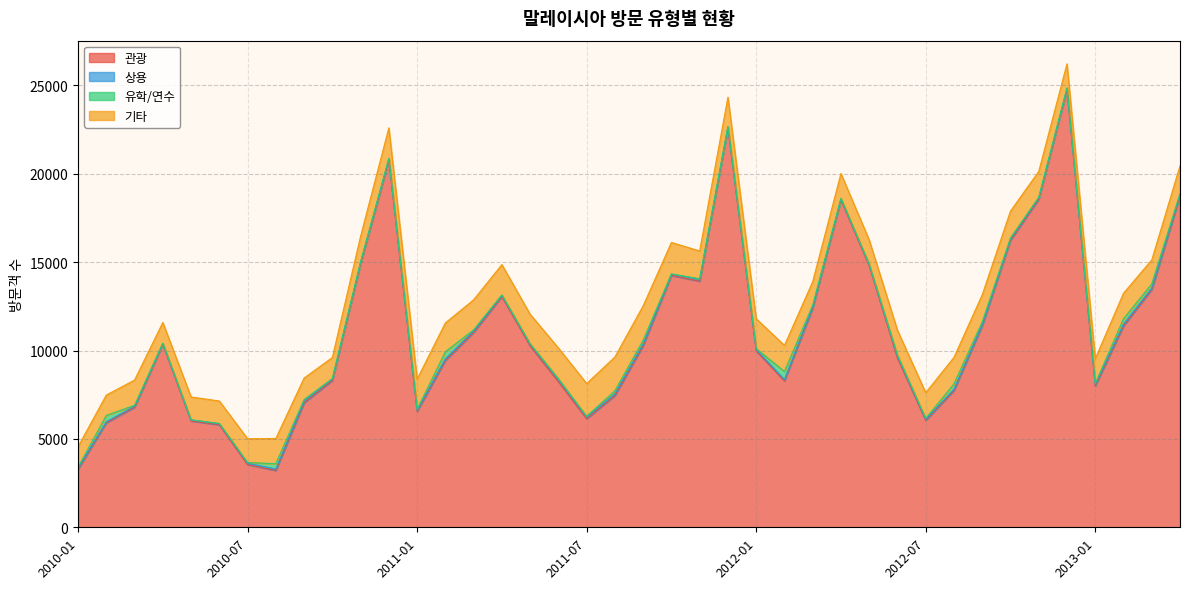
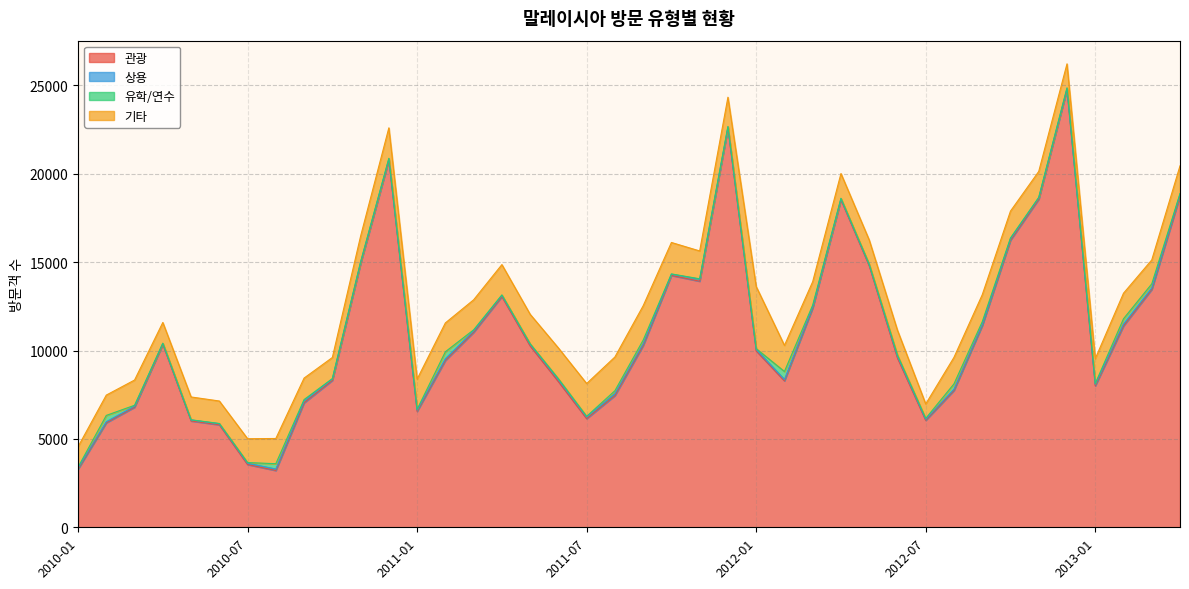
  {
    "기타": {
      "2010-01": 1200,
      "2010-07": 1300,
      "2011-01": 1700,
      "2011-07": 1900,
-     "2012-01": 1700,
-     "2012-07": 1500,
+     "2012-01": 3500,
+     "2012-07": 800,
      "2013-01": 1400
    }
  }
